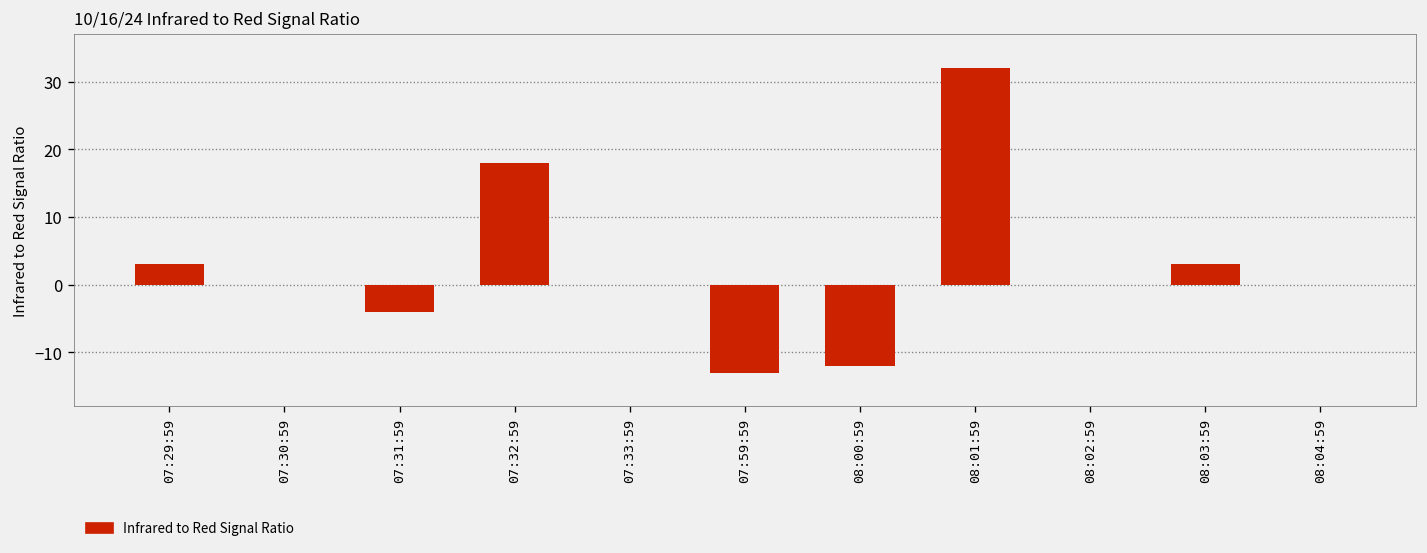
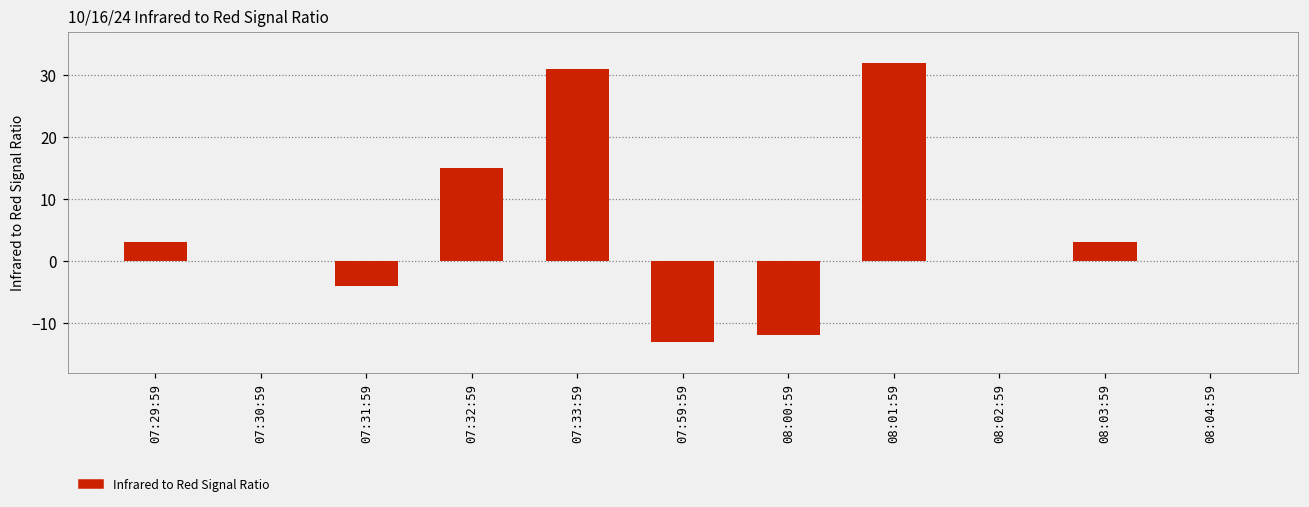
  {
    "07:29:59": 3,
    "07:30:59": 0,
    "07:31:59": -4,
-   "07:32:59": 18,
-   "07:33:59": 0,
+   "07:32:59": 15,
+   "07:33:59": 31,
    "07:59:59": -13,
    "08:00:59": -12,
    "08:01:59": 32,
    "08:02:59": 0,
    "08:03:59": 3,
    "08:04:59": 0
  }
